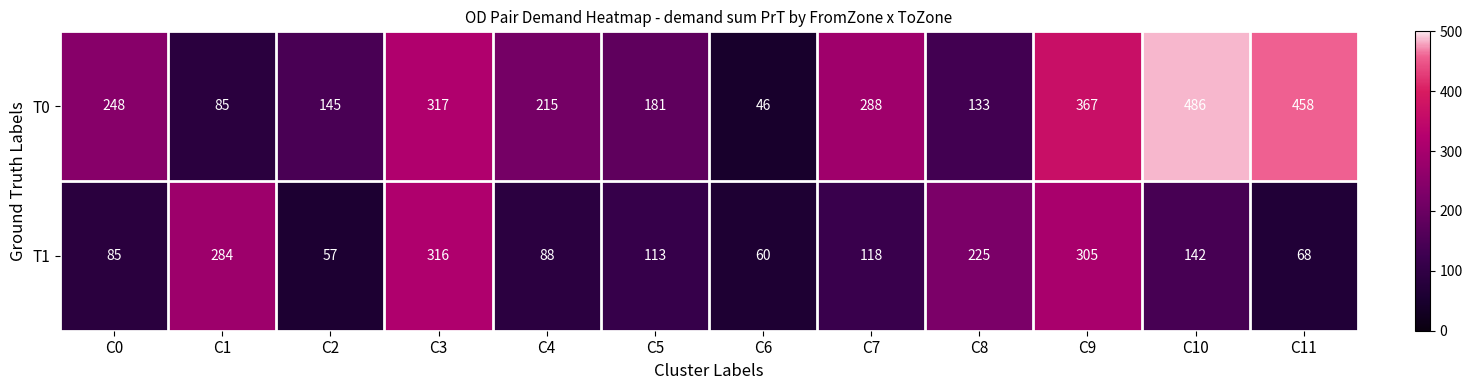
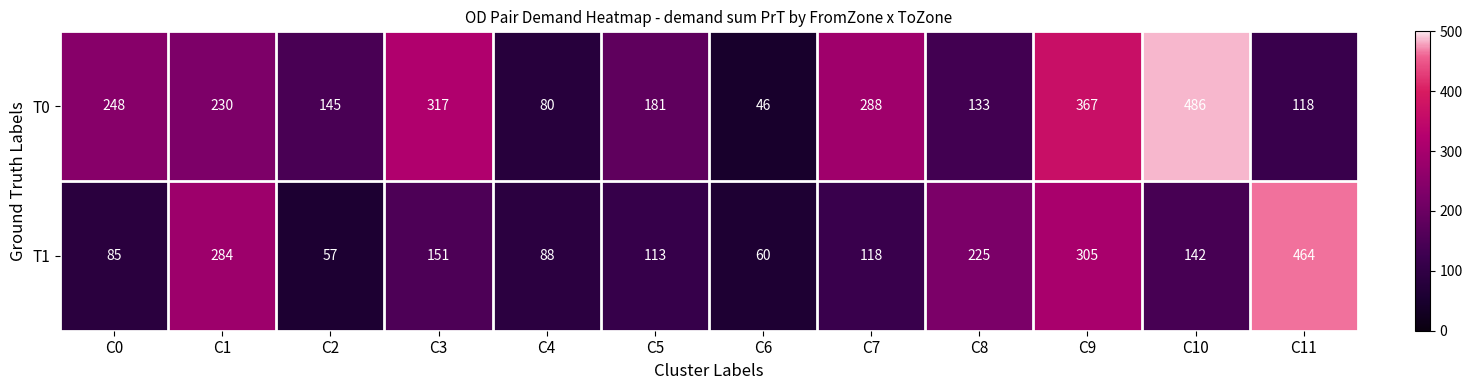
  {
    "T0": {
      "C0": 248,
-     "C1": 85,
+     "C1": 230,
      "C2": 145,
      "C3": 317,
-     "C4": 215,
+     "C4": 80,
      "C5": 181,
      "C6": 46,
      "C7": 288,
      "C8": 133,
      "C9": 367,
      "C10": 486,
-     "C11": 458
+     "C11": 118
    },
    "T1": {
      "C0": 85,
      "C1": 284,
      "C2": 57,
-     "C3": 316,
+     "C3": 151,
      "C4": 88,
      "C5": 113,
      "C6": 60,
      "C7": 118,
      "C8": 225,
      "C9": 305,
      "C10": 142,
-     "C11": 68
+     "C11": 464
    }
  }
